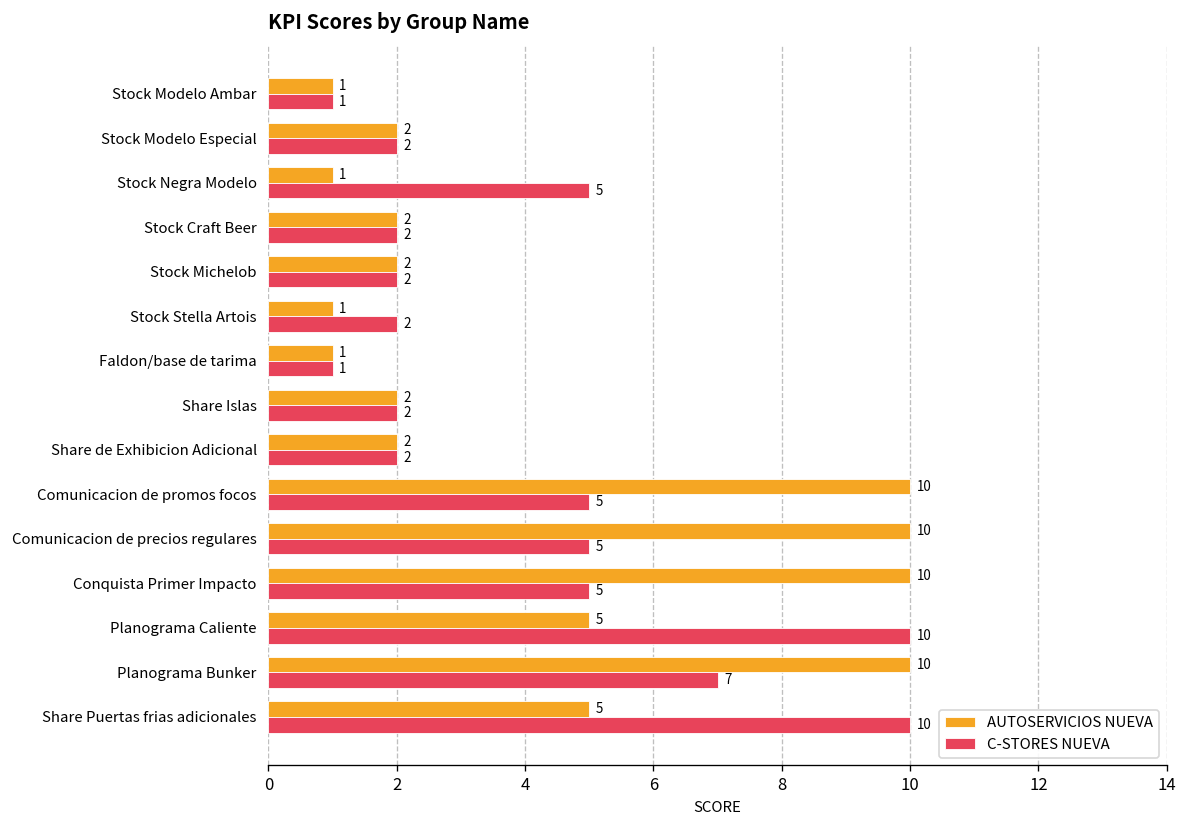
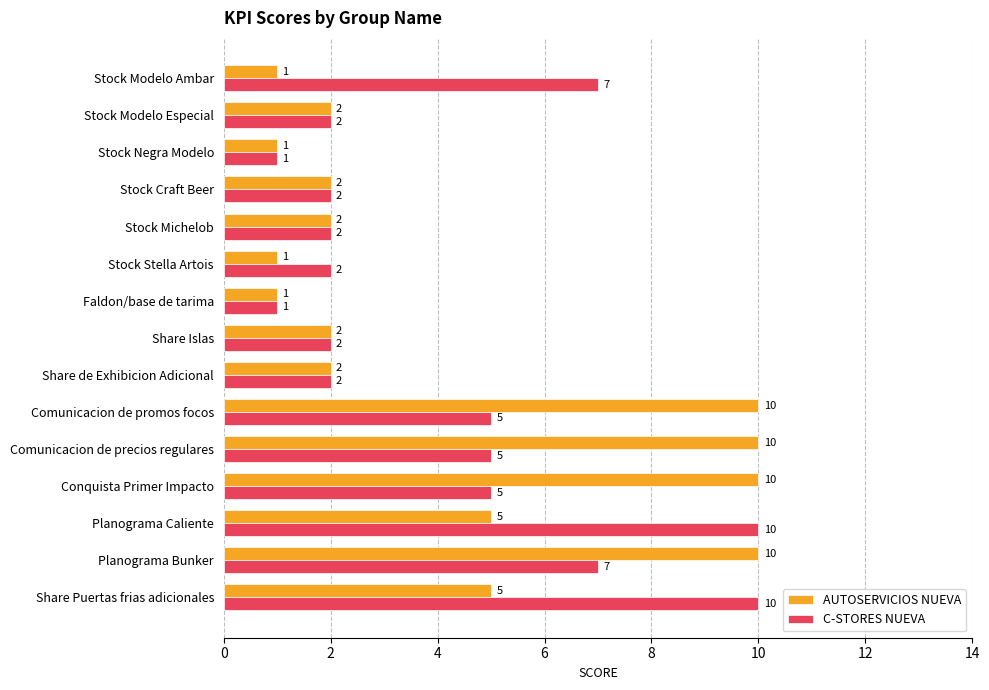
  {
    "AUTOSERVICIOS NUEVA": {
      "Stock Modelo Ambar": 1,
      "Stock Modelo Especial": 2,
      "Stock Negra Modelo": 1,
      "Stock Craft Beer": 2,
      "Stock Michelob": 2,
      "Stock Stella Artois": 1,
      "Faldon/base de tarima": 1,
      "Share Islas": 2,
      "Share de Exhibicion Adicional": 2,
      "Comunicacion de promos focos": 10,
      "Comunicacion de precios regulares": 10,
      "Conquista Primer Impacto": 10,
      "Planograma Caliente": 5,
      "Planograma Bunker": 10,
      "Share Puertas frias adicionales": 5
    },
    "C-STORES NUEVA": {
-     "Stock Modelo Ambar": 1,
+     "Stock Modelo Ambar": 7,
      "Stock Modelo Especial": 2,
-     "Stock Negra Modelo": 5,
+     "Stock Negra Modelo": 1,
      "Stock Craft Beer": 2,
      "Stock Michelob": 2,
      "Stock Stella Artois": 2,
      "Faldon/base de tarima": 1,
      "Share Islas": 2,
      "Share de Exhibicion Adicional": 2,
      "Comunicacion de promos focos": 5,
      "Comunicacion de precios regulares": 5,
      "Conquista Primer Impacto": 5,
      "Planograma Caliente": 10,
      "Planograma Bunker": 7,
      "Share Puertas frias adicionales": 10
    }
  }
